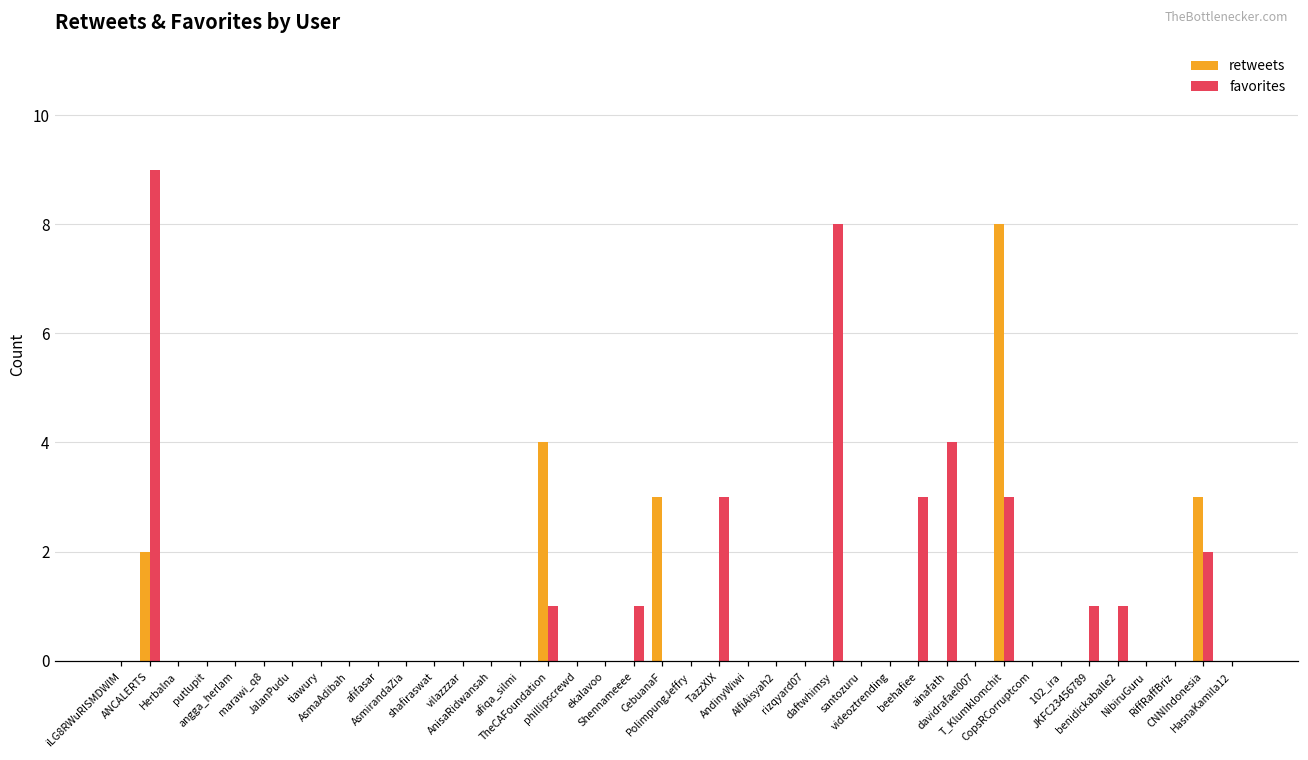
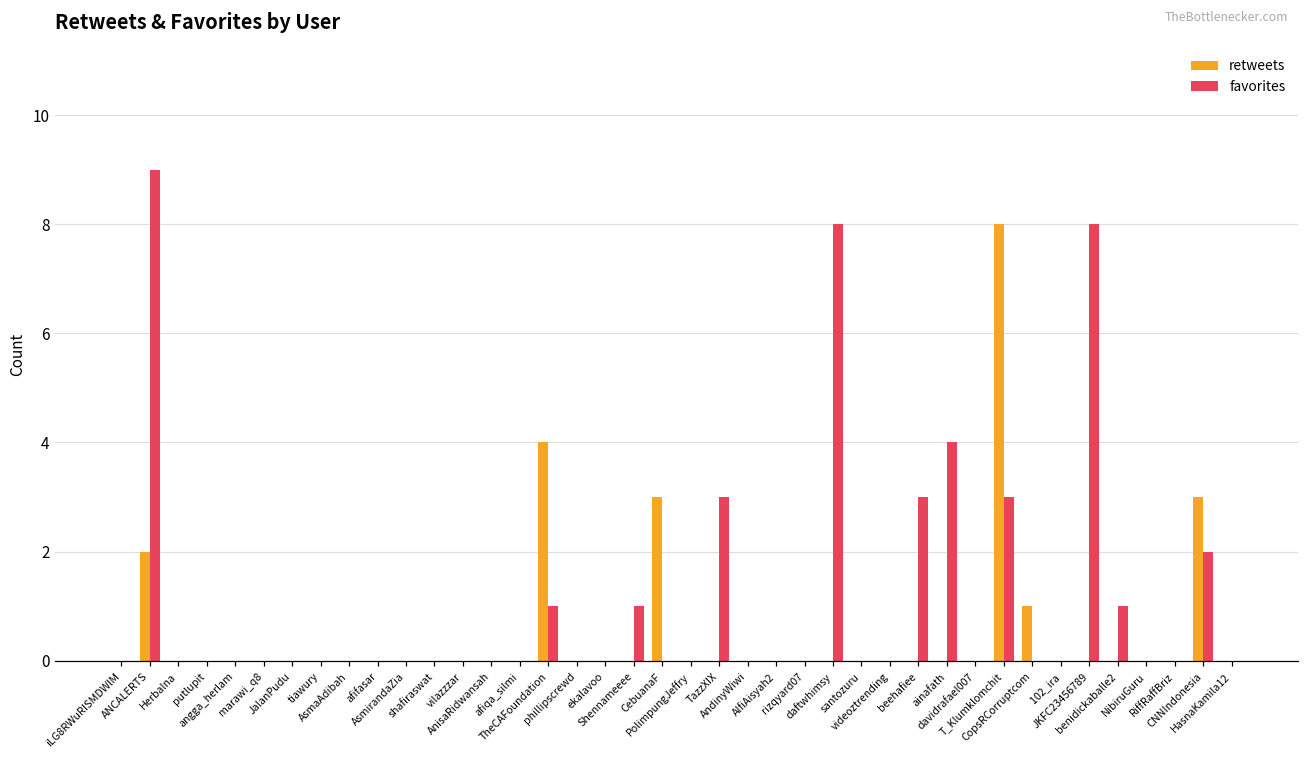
  {
    "retweets": {
      "iLG8RWuRISMDWlM": 0,
      "ANCALERTS": 2,
      "Herbalna": 0,
      "putlupit": 0,
      "angga_herlam": 0,
      "marawi_q8": 0,
      "JalanPudu": 0,
      "tiawury": 0,
      "AsmaAdibah": 0,
      "afifasar": 0,
      "AsmirandaZia": 0,
      "shafiraswat": 0,
      "vilazzzar": 0,
      "AnisaRidwansah": 0,
      "afiqa_silmi": 0,
      "TheCAFoundation": 4,
      "phillipscrewd": 0,
      "ekalavoo": 0,
      "Shennameeee": 0,
      "CebuanaF": 3,
      "PolimpungJeffry": 0,
      "TazzXIX": 0,
      "AndinyWiwi": 0,
      "AlfiAisyah2": 0,
      "rizqyard07": 0,
      "daftwhimsy": 0,
      "santozuru": 0,
      "videoztrending": 0,
      "beehafiee": 0,
      "ainafath": 0,
      "davidrafael007": 0,
      "T_Klumklomchit": 8,
-     "CopsRCorruptcom": 0,
+     "CopsRCorruptcom": 1,
      "102_ira": 0,
      "JKFC23456789": 0,
      "benidickaballe2": 0,
      "NibiruGuru": 0,
      "RiffRaffBriz": 0,
      "CNNIndonesia": 3,
      "HasnaKamila12": 0
    },
    "favorites": {
      "iLG8RWuRISMDWlM": 0,
      "ANCALERTS": 9,
      "Herbalna": 0,
      "putlupit": 0,
      "angga_herlam": 0,
      "marawi_q8": 0,
      "JalanPudu": 0,
      "tiawury": 0,
      "AsmaAdibah": 0,
      "afifasar": 0,
      "AsmirandaZia": 0,
      "shafiraswat": 0,
      "vilazzzar": 0,
      "AnisaRidwansah": 0,
      "afiqa_silmi": 0,
      "TheCAFoundation": 1,
      "phillipscrewd": 0,
      "ekalavoo": 0,
      "Shennameeee": 1,
      "CebuanaF": 0,
      "PolimpungJeffry": 0,
      "TazzXIX": 3,
      "AndinyWiwi": 0,
      "AlfiAisyah2": 0,
      "rizqyard07": 0,
      "daftwhimsy": 8,
      "santozuru": 0,
      "videoztrending": 0,
      "beehafiee": 3,
      "ainafath": 4,
      "davidrafael007": 0,
      "T_Klumklomchit": 3,
      "CopsRCorruptcom": 0,
      "102_ira": 0,
-     "JKFC23456789": 1,
+     "JKFC23456789": 8,
      "benidickaballe2": 1,
      "NibiruGuru": 0,
      "RiffRaffBriz": 0,
      "CNNIndonesia": 2,
      "HasnaKamila12": 0
    }
  }
